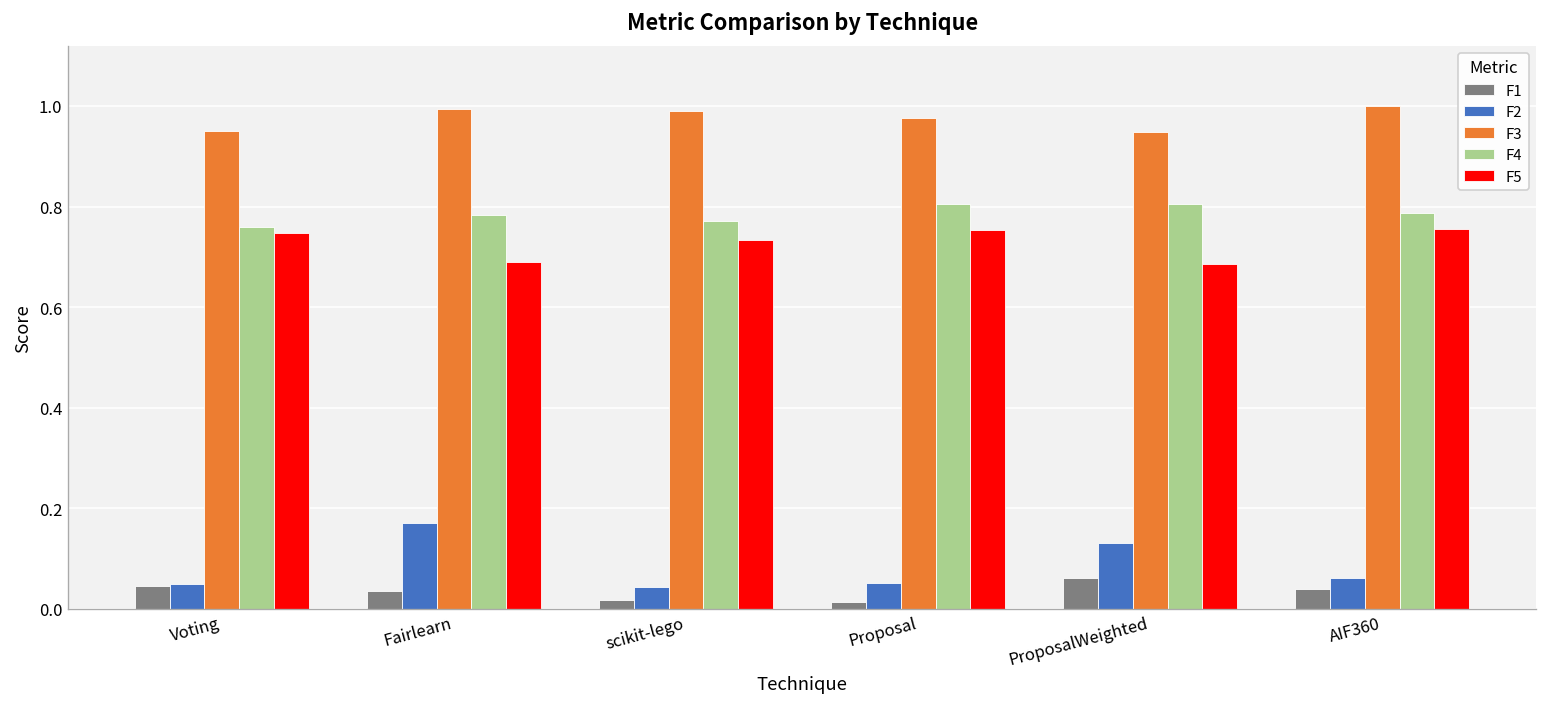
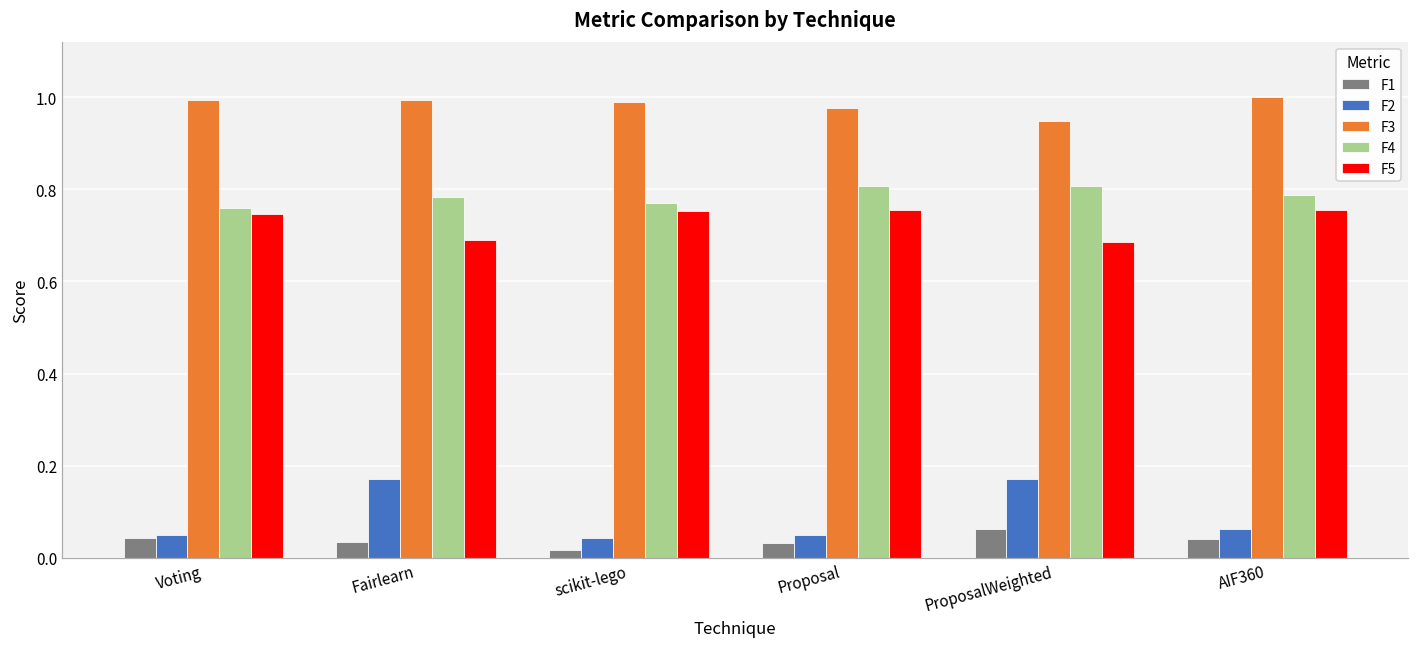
  {
    "F1": {
      "Voting": 0.04,
      "Fairlearn": 0.03,
      "scikit-lego": 0.02,
-     "Proposal": 0.01,
+     "Proposal": 0.03,
      "ProposalWeighted": 0.06,
      "AIF360": 0.04
    },
    "F2": {
      "Voting": 0.05,
      "Fairlearn": 0.17,
      "scikit-lego": 0.04,
      "Proposal": 0.05,
-     "ProposalWeighted": 0.13,
+     "ProposalWeighted": 0.17,
      "AIF360": 0.06
    },
    "F3": {
-     "Voting": 0.95,
+     "Voting": 0.99,
      "Fairlearn": 0.99,
      "scikit-lego": 0.99,
      "Proposal": 0.98,
      "ProposalWeighted": 0.95,
      "AIF360": 1.00
    },
    "F4": {
      "Voting": 0.76,
      "Fairlearn": 0.78,
      "scikit-lego": 0.77,
      "Proposal": 0.81,
      "ProposalWeighted": 0.81,
      "AIF360": 0.79
    },
    "F5": {
      "Voting": 0.75,
      "Fairlearn": 0.69,
-     "scikit-lego": 0.73,
+     "scikit-lego": 0.75,
      "Proposal": 0.75,
      "ProposalWeighted": 0.69,
      "AIF360": 0.75
    }
  }
